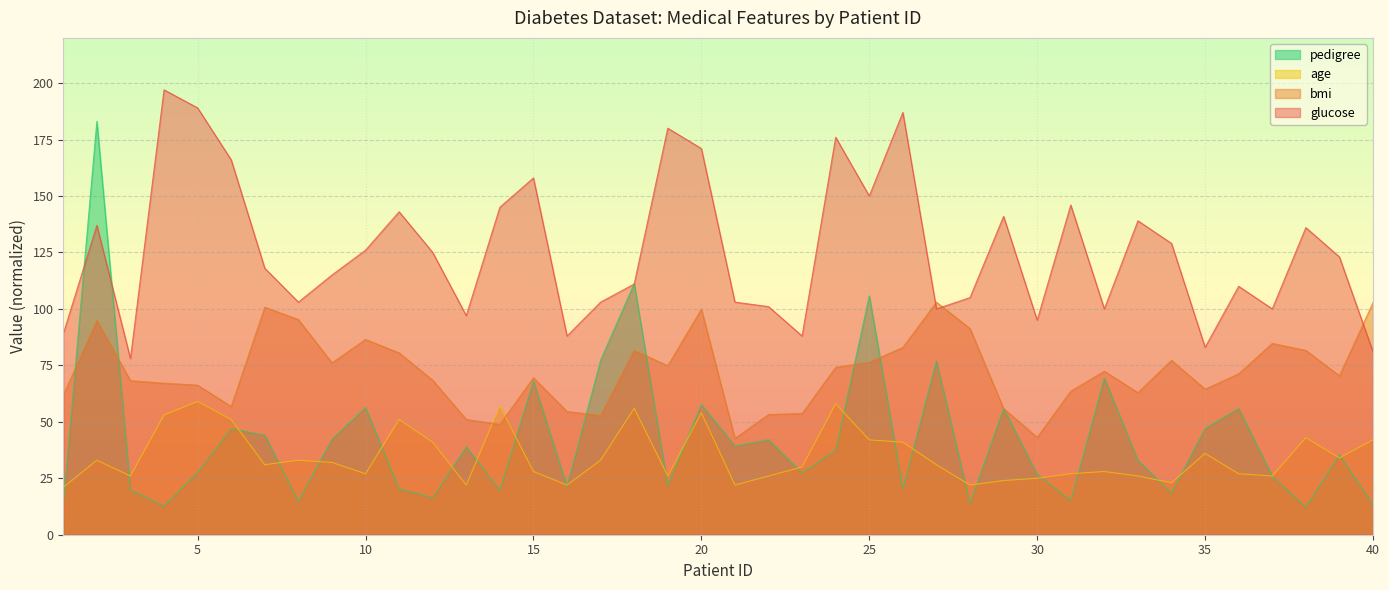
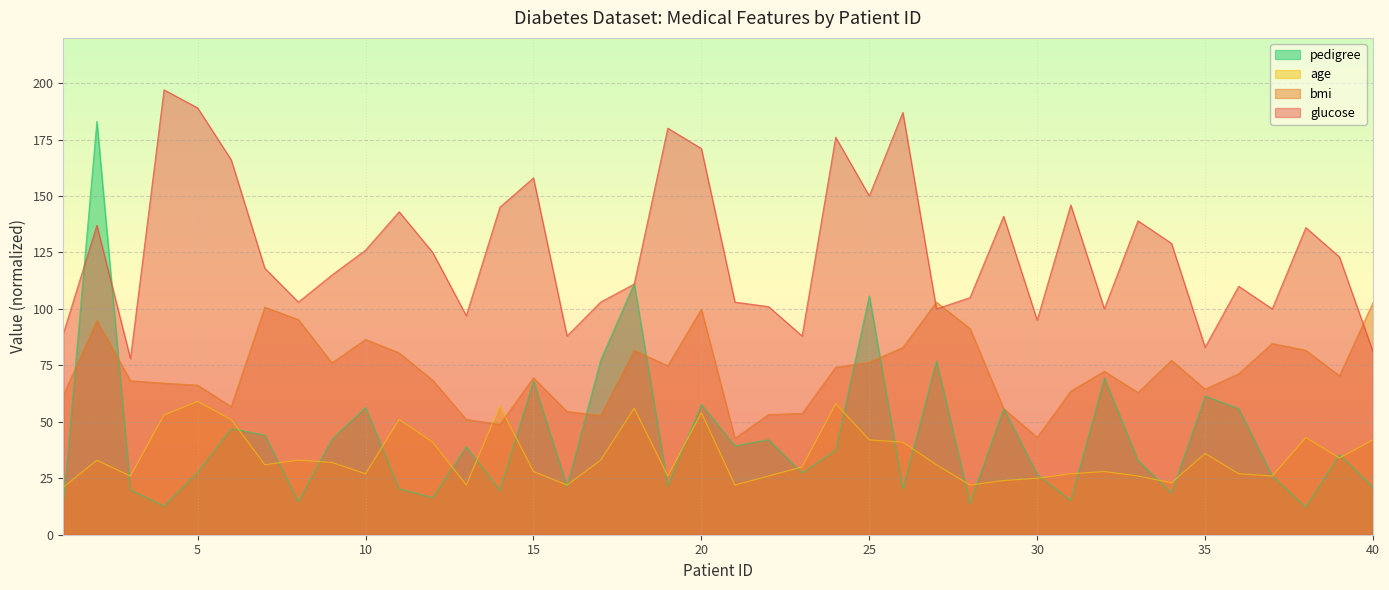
  {
    "pedigree": {
      "5": 28,
      "10": 56,
      "15": 68,
      "20": 58,
      "25": 106,
      "30": 27,
-     "35": 47,
-     "40": 13
+     "35": 61,
+     "40": 21
    }
  }
